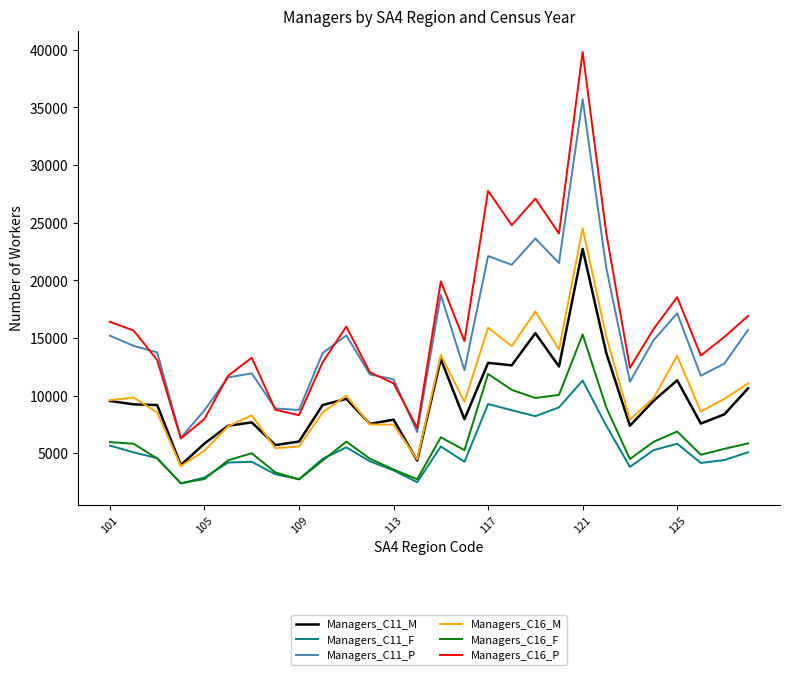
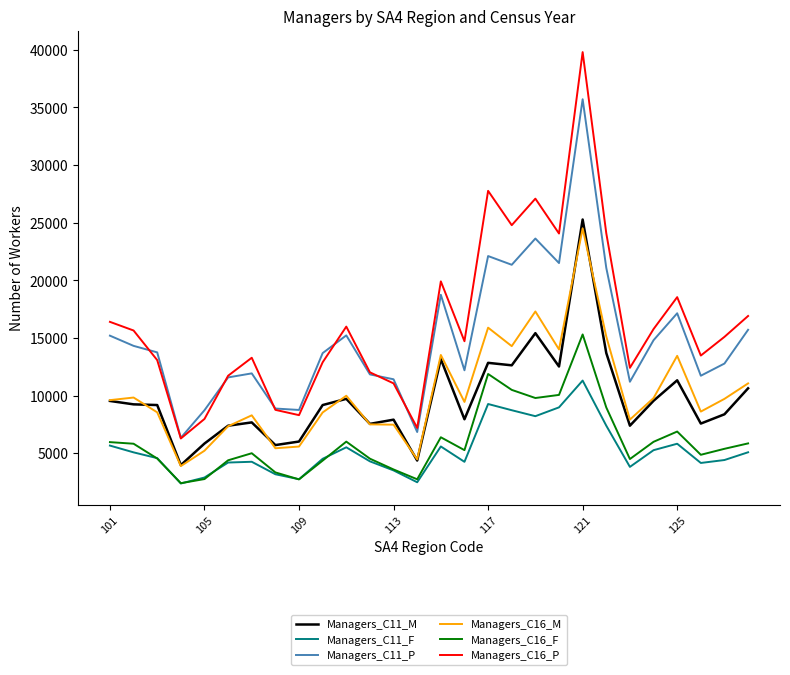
  {
    "Managers_C11_M": {
      "105": 5800,
      "109": 6000,
      "113": 7900,
      "117": 12800,
-     "121": 22700,
+     "121": 25300,
      "125": 11300
    },
    "Managers_C11_F": {
      "101": 5700,
      "117": 9300,
      "121": 11300,
      "125": 5800
    },
    "Managers_C11_P": {
      "101": 15200,
      "105": 8700,
      "109": 8700,
      "113": 11400,
      "117": 22100,
      "121": 35700,
      "125": 17100
    },
    "Managers_C16_M": {
      "105": 5200,
      "109": 5600,
      "113": 7500,
      "117": 15900,
      "121": 24500,
      "125": 13400
    },
    "Managers_C16_F": {
      "101": 6000,
      "117": 11900,
      "121": 15300,
      "125": 6900
    },
    "Managers_C16_P": {
      "101": 16400,
      "105": 8000,
      "109": 8300,
      "113": 11100,
      "117": 27800,
      "121": 39800,
      "125": 18500
    }
  }
